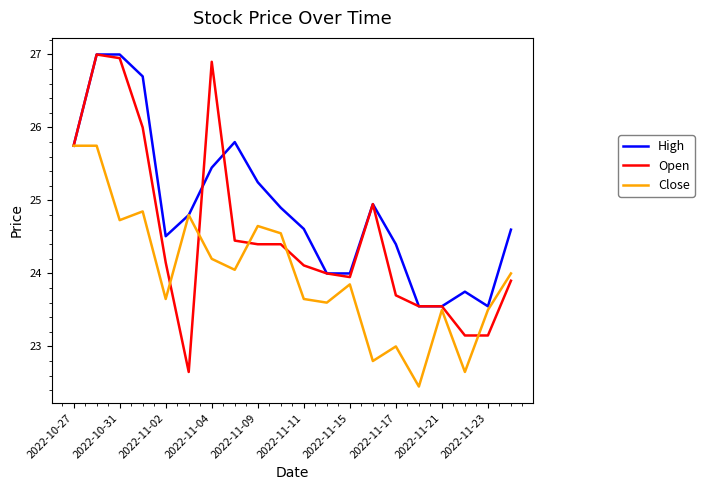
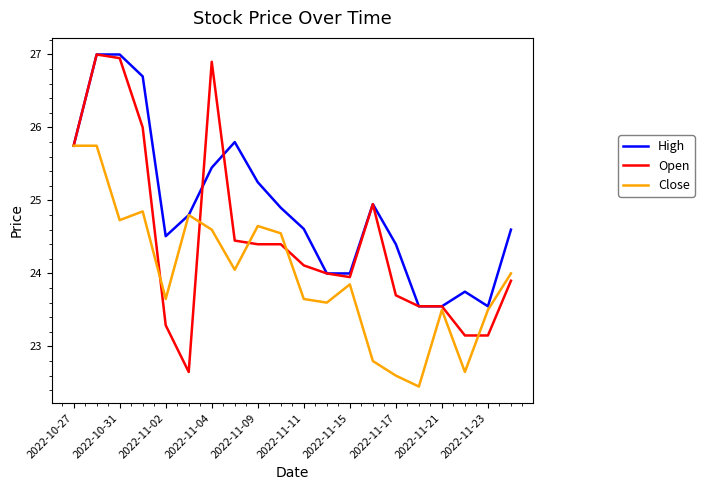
  {
    "High": {
      "2022-10-31": 27.0,
      "2022-11-02": 24.5,
      "2022-11-04": 25.5,
      "2022-11-09": 25.3,
      "2022-11-11": 24.6,
      "2022-11-15": 24.0,
      "2022-11-17": 24.4,
      "2022-11-23": 23.6
    },
    "Open": {
      "2022-10-31": 27.0,
-     "2022-11-02": 24.2,
+     "2022-11-02": 23.3,
      "2022-11-04": 26.9,
      "2022-11-09": 24.4,
      "2022-11-11": 24.1,
      "2022-11-15": 24.0,
      "2022-11-17": 23.7,
      "2022-11-23": 23.2
    },
    "Close": {
      "2022-10-31": 24.7,
      "2022-11-02": 23.7,
-     "2022-11-04": 24.2,
+     "2022-11-04": 24.6,
      "2022-11-09": 24.7,
      "2022-11-11": 23.7,
      "2022-11-15": 23.9,
-     "2022-11-17": 23.0,
+     "2022-11-17": 22.6,
      "2022-11-21": 23.5,
      "2022-11-23": 23.5
    }
  }
